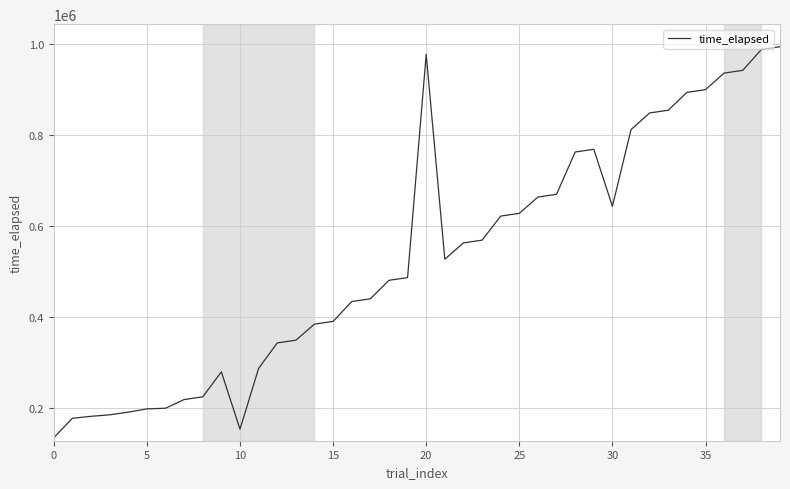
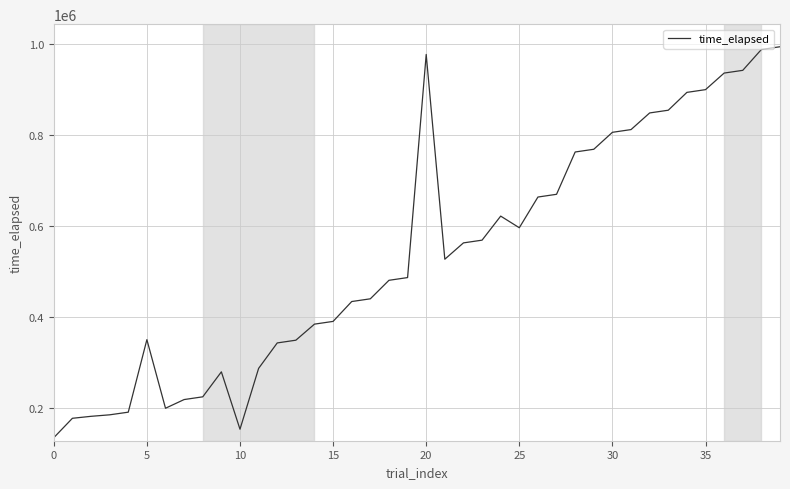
  {
    "0": 130000,
-   "5": 200000,
+   "5": 350000,
    "10": 150000,
    "15": 390000,
    "20": 980000,
-   "25": 630000,
-   "30": 640000,
+   "25": 600000,
+   "30": 810000,
    "35": 900000
  }
